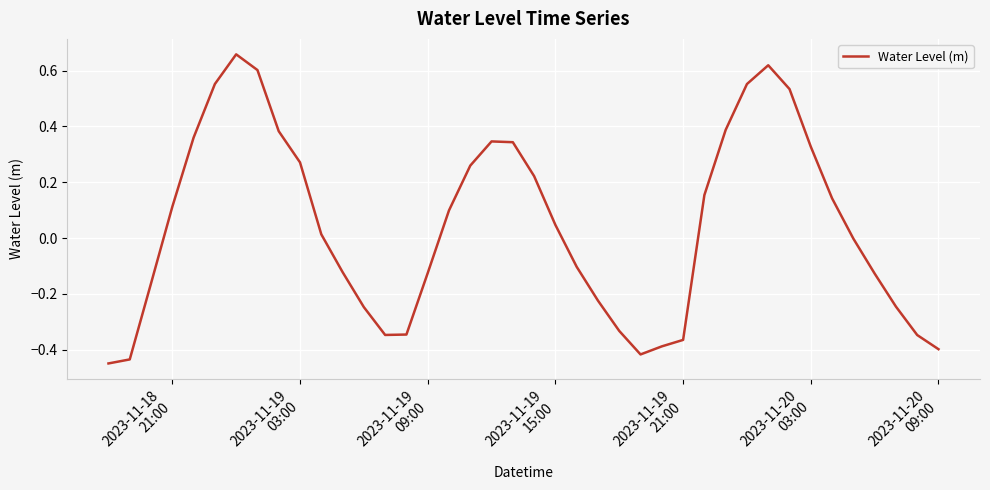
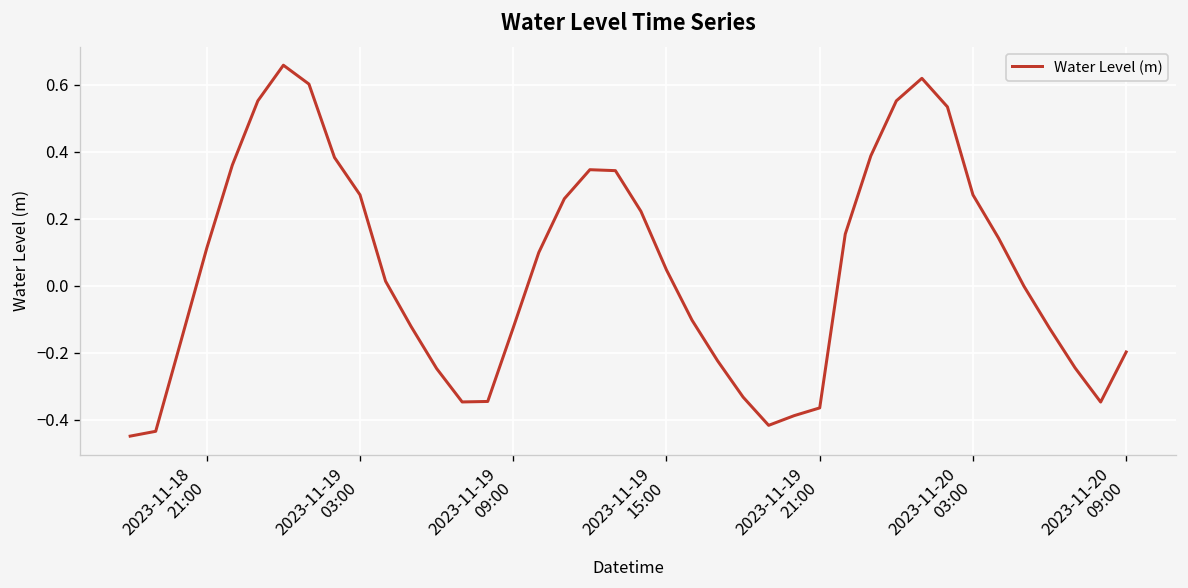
  {
    "2023-11-18 21:00": 0.11,
    "2023-11-19 03:00": 0.27,
    "2023-11-19 09:00": -0.13,
    "2023-11-19 15:00": 0.05,
    "2023-11-19 21:00": -0.36,
-   "2023-11-20 03:00": 0.33,
-   "2023-11-20 09:00": -0.40
+   "2023-11-20 03:00": 0.27,
+   "2023-11-20 09:00": -0.20
  }
